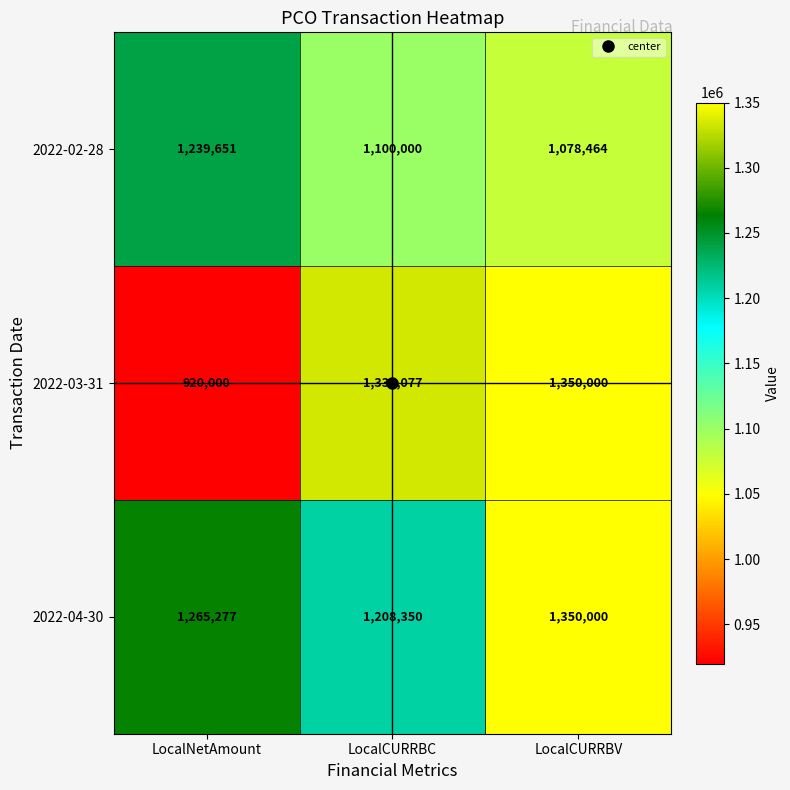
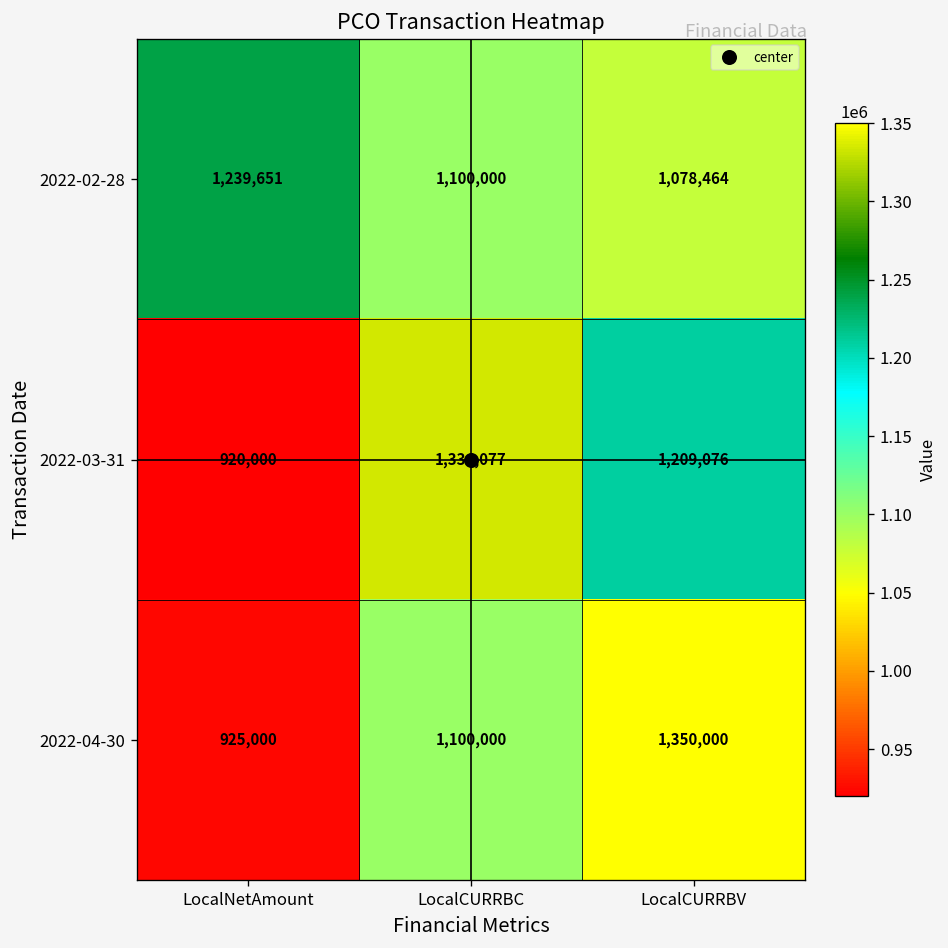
  {
    "2022-02-28": {
      "LocalNetAmount": "1,239,651",
      "LocalCURRBC": "1,100,000",
      "LocalCURRBV": "1,078,464"
    },
    "2022-03-31": {
      "LocalNetAmount": "920,000",
-     "LocalCURRBV": "1,350,000"
+     "LocalCURRBV": "1,209,076"
    },
    "2022-04-30": {
-     "LocalNetAmount": "1,265,277",
-     "LocalCURRBC": "1,208,350",
+     "LocalNetAmount": "925,000",
+     "LocalCURRBC": "1,100,000",
      "LocalCURRBV": "1,350,000"
    }
  }
